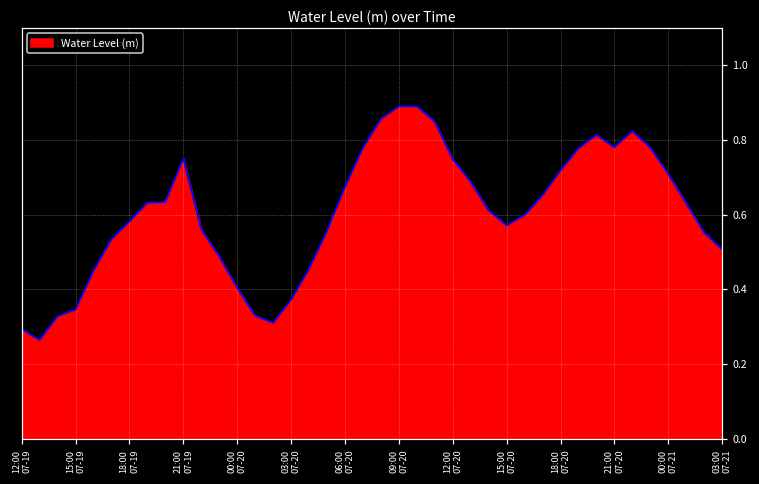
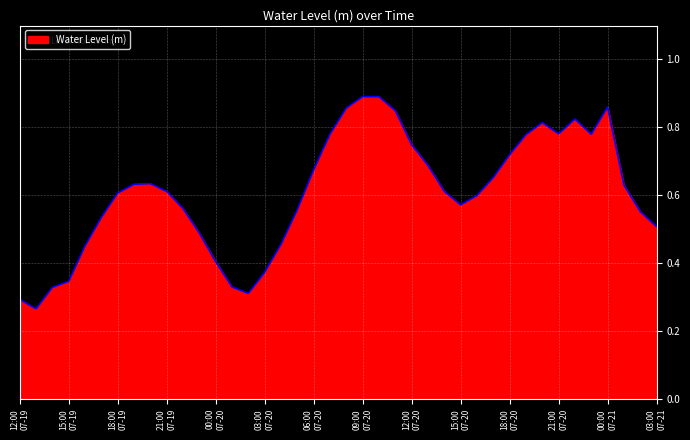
  {
    "12:00 07-19": 0.29,
    "15:00 07-19": 0.35,
-   "18:00 07-19": 0.58,
-   "21:00 07-19": 0.75,
+   "18:00 07-19": 0.61,
+   "21:00 07-19": 0.61,
    "00:00 07-20": 0.40,
    "03:00 07-20": 0.37,
    "06:00 07-20": 0.68,
    "09:00 07-20": 0.89,
    "12:00 07-20": 0.75,
    "15:00 07-20": 0.57,
    "18:00 07-20": 0.72,
    "21:00 07-20": 0.78,
-   "00:00 07-21": 0.71,
+   "00:00 07-21": 0.86,
    "03:00 07-21": 0.51
  }
